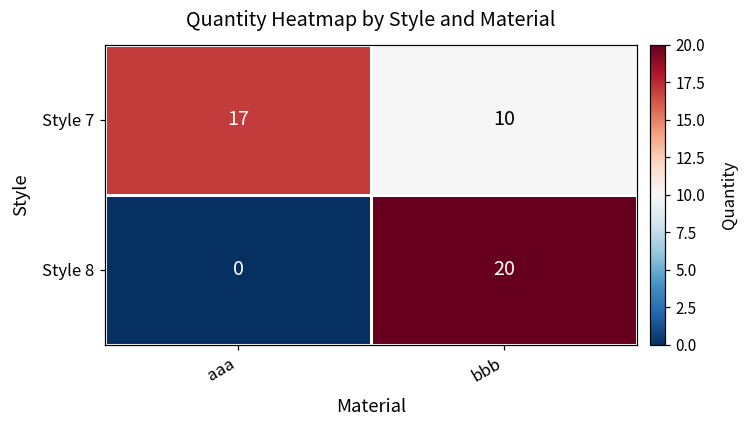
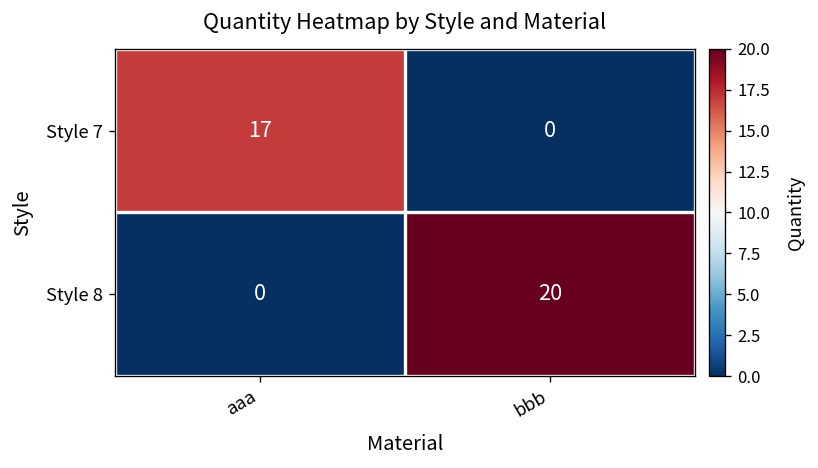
  {
    "Style 7": {
      "aaa": 17,
-     "bbb": 10
+     "bbb": 0
    },
    "Style 8": {
      "aaa": 0,
      "bbb": 20
    }
  }
